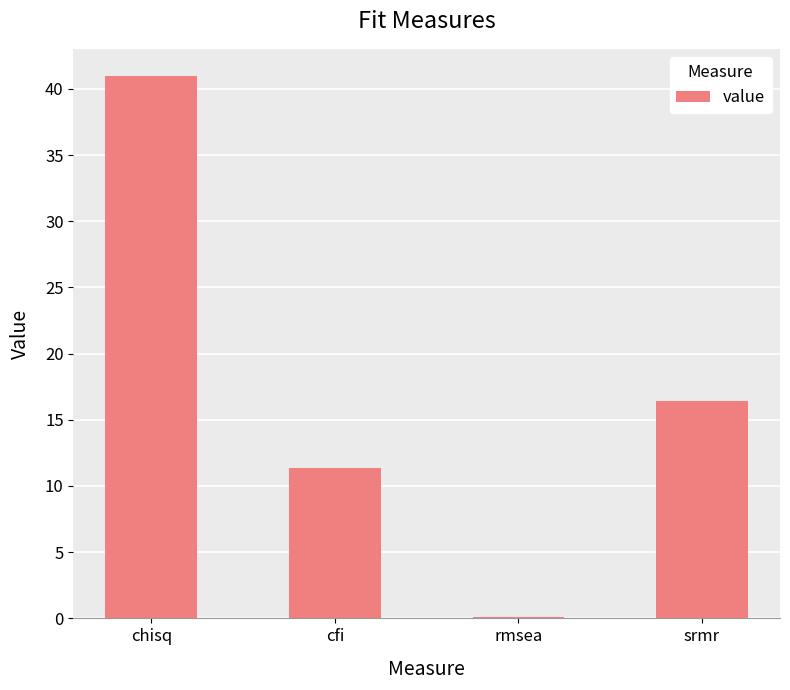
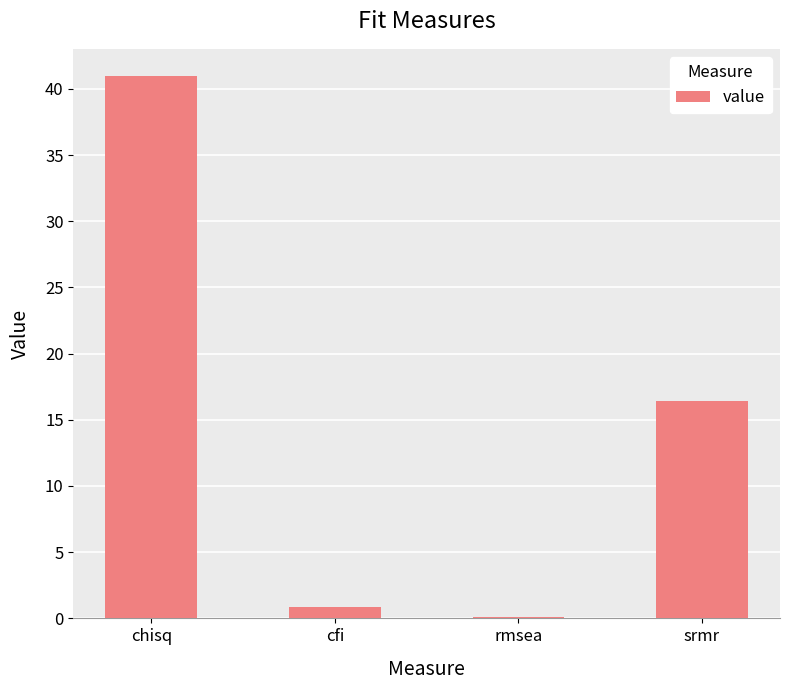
  {
    "chisq": 41.0,
-   "cfi": 11.4,
+   "cfi": 0.9,
    "srmr": 16.4
  }
